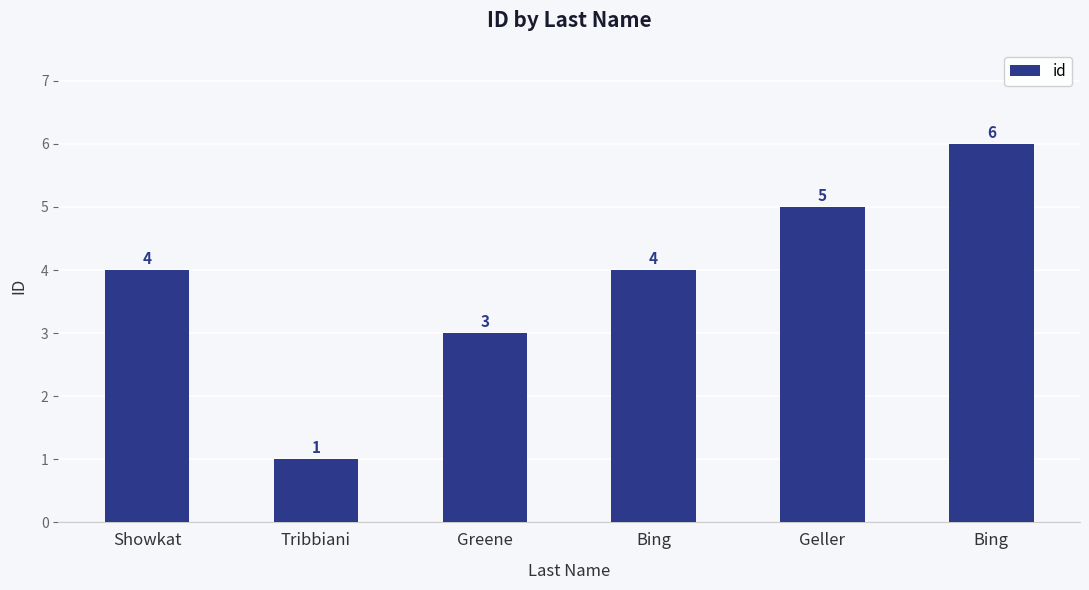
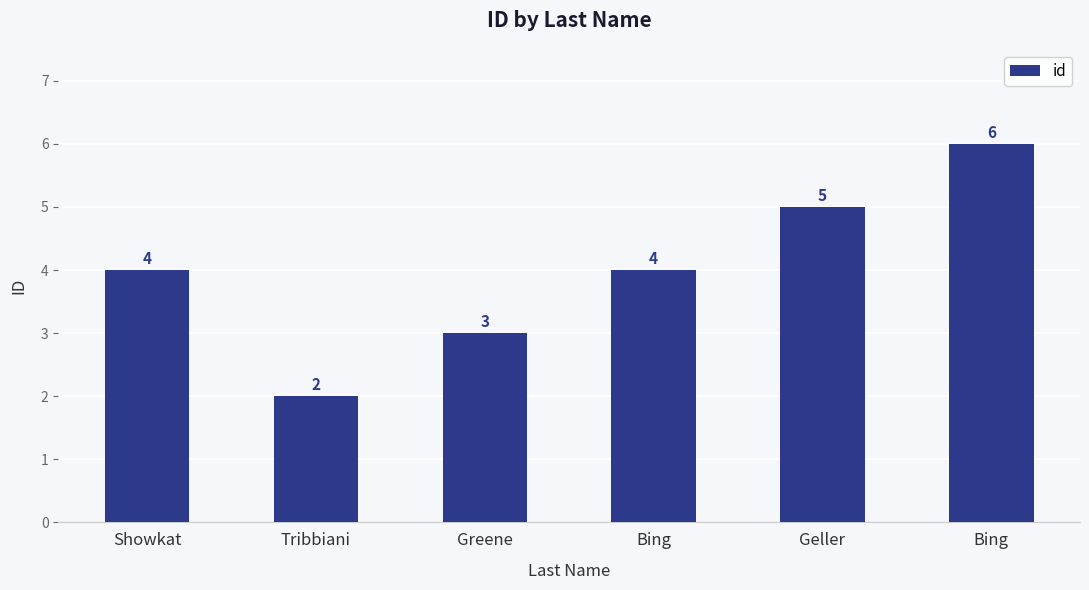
  {
    "Showkat": 4,
-   "Tribbiani": 1,
+   "Tribbiani": 2,
    "Greene": 3,
    "Geller": 5
  }
